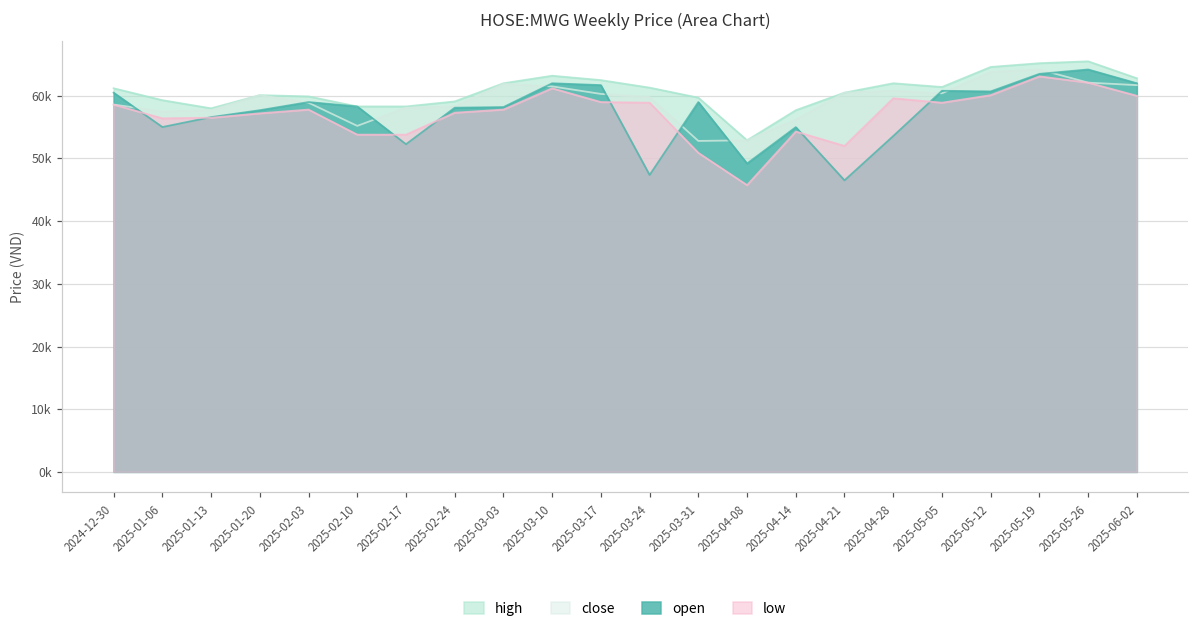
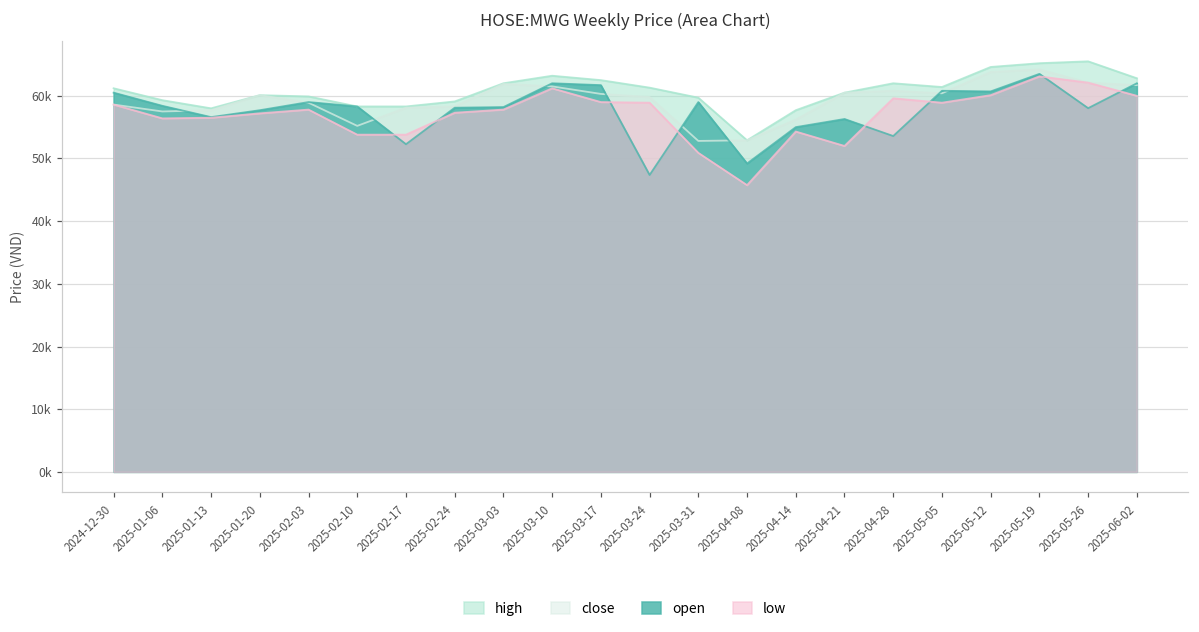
  {
    "open": {
      "2024-12-30": 61000,
-     "2025-01-06": 55000,
+     "2025-01-06": 58000,
      "2025-01-20": 58000,
      "2025-02-17": 52000,
      "2025-03-10": 62000,
      "2025-03-17": 62000,
      "2025-03-24": 47000,
      "2025-03-31": 59000,
      "2025-04-08": 49000,
      "2025-04-14": 55000,
-     "2025-04-21": 47000,
+     "2025-04-21": 56000,
      "2025-04-28": 54000,
      "2025-05-12": 61000,
-     "2025-05-26": 64000
+     "2025-05-26": 58000
    }
  }
